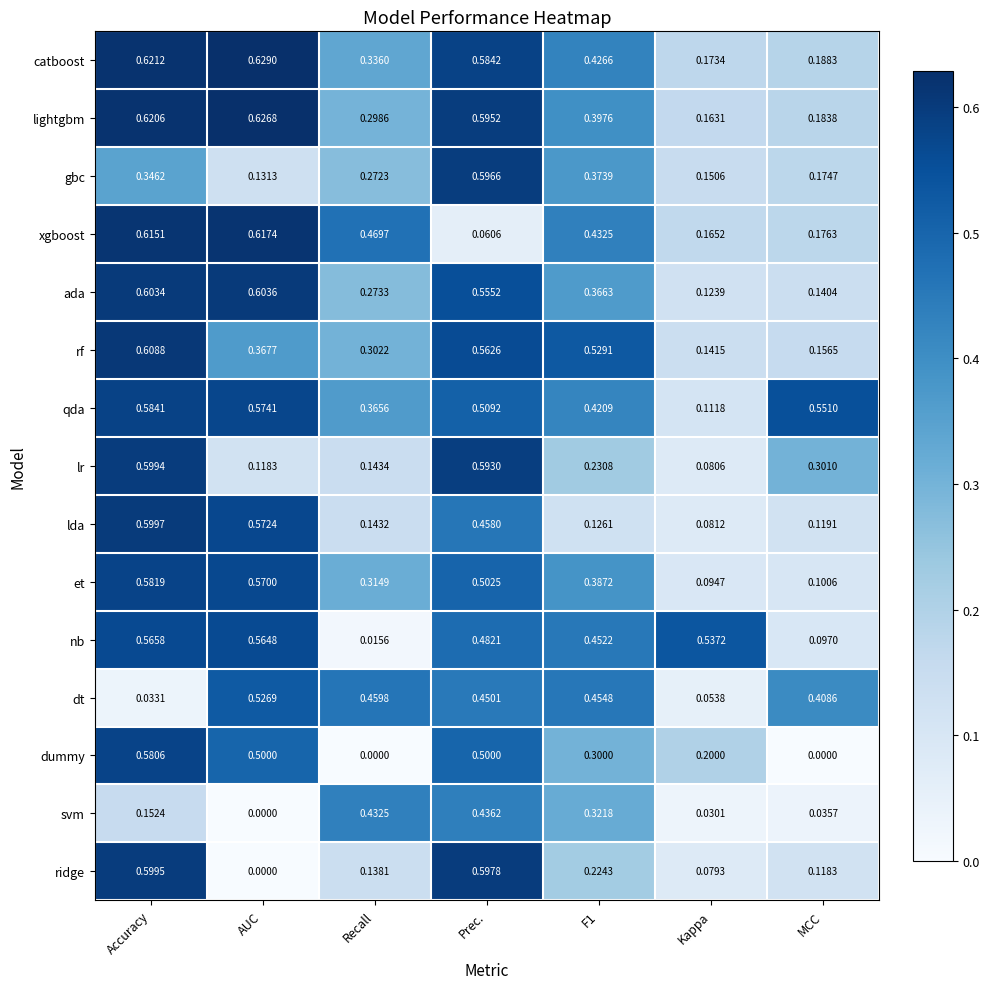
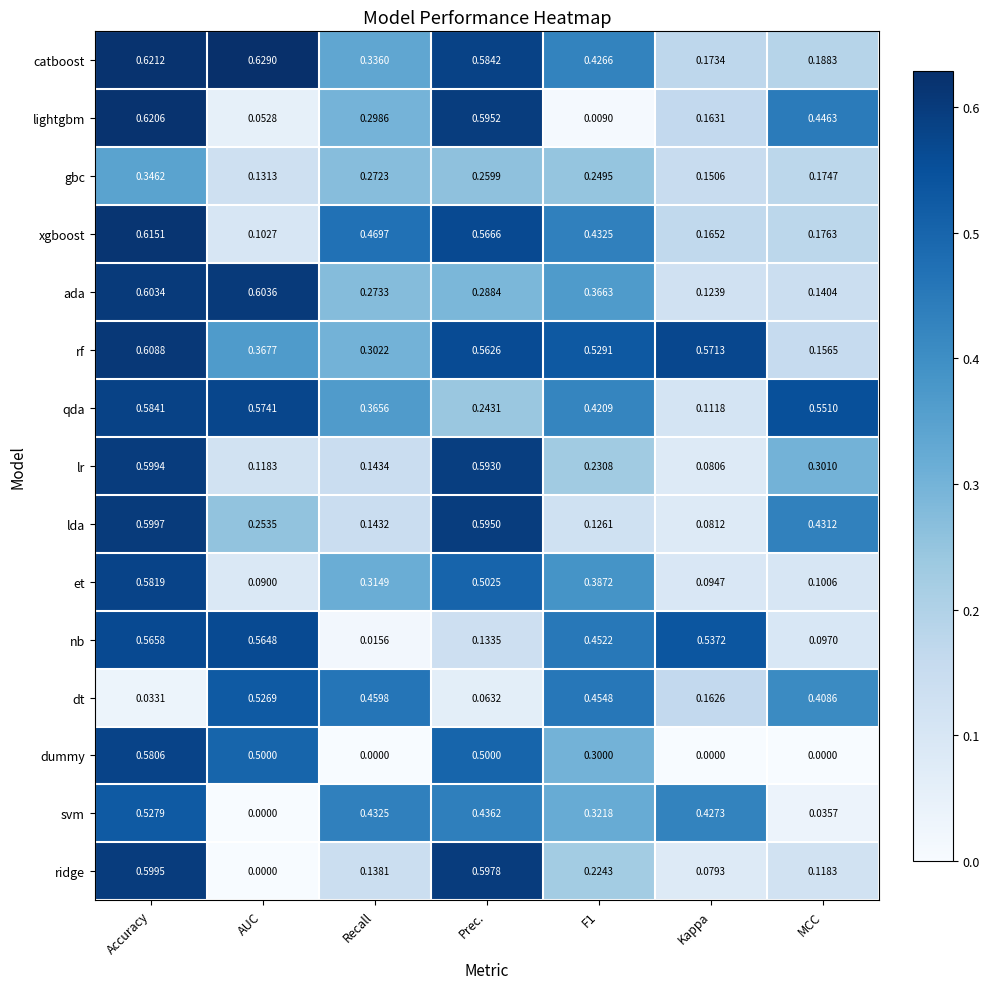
  {
    "catboost": {
      "Accuracy": 0.6212,
      "AUC": 0.6290,
      "Recall": 0.3360,
      "Prec.": 0.5842,
      "F1": 0.4266,
      "Kappa": 0.1734,
      "MCC": 0.1883
    },
    "lightgbm": {
      "Accuracy": 0.6206,
-     "AUC": 0.6268,
+     "AUC": 0.0528,
      "Recall": 0.2986,
      "Prec.": 0.5952,
-     "F1": 0.3976,
+     "F1": 0.0090,
      "Kappa": 0.1631,
-     "MCC": 0.1838
+     "MCC": 0.4463
    },
    "gbc": {
      "Accuracy": 0.3462,
      "AUC": 0.1313,
      "Recall": 0.2723,
-     "Prec.": 0.5966,
-     "F1": 0.3739,
+     "Prec.": 0.2599,
+     "F1": 0.2495,
      "Kappa": 0.1506,
      "MCC": 0.1747
    },
    "xgboost": {
      "Accuracy": 0.6151,
-     "AUC": 0.6174,
+     "AUC": 0.1027,
      "Recall": 0.4697,
-     "Prec.": 0.0606,
+     "Prec.": 0.5666,
      "F1": 0.4325,
      "Kappa": 0.1652,
      "MCC": 0.1763
    },
    "ada": {
      "Accuracy": 0.6034,
      "AUC": 0.6036,
      "Recall": 0.2733,
-     "Prec.": 0.5552,
+     "Prec.": 0.2884,
      "F1": 0.3663,
      "Kappa": 0.1239,
      "MCC": 0.1404
    },
    "rf": {
      "Accuracy": 0.6088,
      "AUC": 0.3677,
      "Recall": 0.3022,
      "Prec.": 0.5626,
      "F1": 0.5291,
-     "Kappa": 0.1415,
+     "Kappa": 0.5713,
      "MCC": 0.1565
    },
    "qda": {
      "Accuracy": 0.5841,
      "AUC": 0.5741,
      "Recall": 0.3656,
-     "Prec.": 0.5092,
+     "Prec.": 0.2431,
      "F1": 0.4209,
      "Kappa": 0.1118,
      "MCC": 0.5510
    },
    "lr": {
      "Accuracy": 0.5994,
      "AUC": 0.1183,
      "Recall": 0.1434,
      "Prec.": 0.5930,
      "F1": 0.2308,
      "Kappa": 0.0806,
      "MCC": 0.3010
    },
    "lda": {
      "Accuracy": 0.5997,
-     "AUC": 0.5724,
+     "AUC": 0.2535,
      "Recall": 0.1432,
-     "Prec.": 0.4580,
+     "Prec.": 0.5950,
      "F1": 0.1261,
      "Kappa": 0.0812,
-     "MCC": 0.1191
+     "MCC": 0.4312
    },
    "et": {
      "Accuracy": 0.5819,
-     "AUC": 0.5700,
+     "AUC": 0.0900,
      "Recall": 0.3149,
      "Prec.": 0.5025,
      "F1": 0.3872,
      "Kappa": 0.0947,
      "MCC": 0.1006
    },
    "nb": {
      "Accuracy": 0.5658,
      "AUC": 0.5648,
      "Recall": 0.0156,
-     "Prec.": 0.4821,
+     "Prec.": 0.1335,
      "F1": 0.4522,
      "Kappa": 0.5372,
      "MCC": 0.0970
    },
    "dt": {
      "Accuracy": 0.0331,
      "AUC": 0.5269,
      "Recall": 0.4598,
-     "Prec.": 0.4501,
+     "Prec.": 0.0632,
      "F1": 0.4548,
-     "Kappa": 0.0538,
+     "Kappa": 0.1626,
      "MCC": 0.4086
    },
    "dummy": {
      "Accuracy": 0.5806,
      "AUC": 0.5000,
      "Recall": 0.0000,
      "Prec.": 0.5000,
      "F1": 0.3000,
-     "Kappa": 0.2000,
+     "Kappa": 0.0000,
      "MCC": 0.0000
    },
    "svm": {
-     "Accuracy": 0.1524,
+     "Accuracy": 0.5279,
      "AUC": 0.0000,
      "Recall": 0.4325,
      "Prec.": 0.4362,
      "F1": 0.3218,
-     "Kappa": 0.0301,
+     "Kappa": 0.4273,
      "MCC": 0.0357
    },
    "ridge": {
      "Accuracy": 0.5995,
      "AUC": 0.0000,
      "Recall": 0.1381,
      "Prec.": 0.5978,
      "F1": 0.2243,
      "Kappa": 0.0793,
      "MCC": 0.1183
    }
  }
